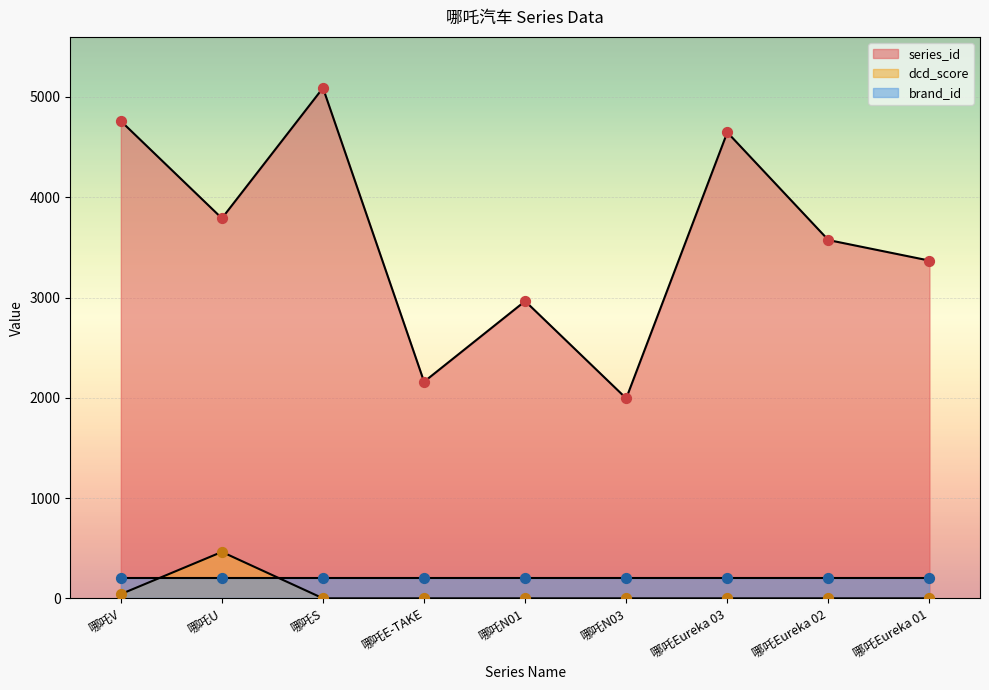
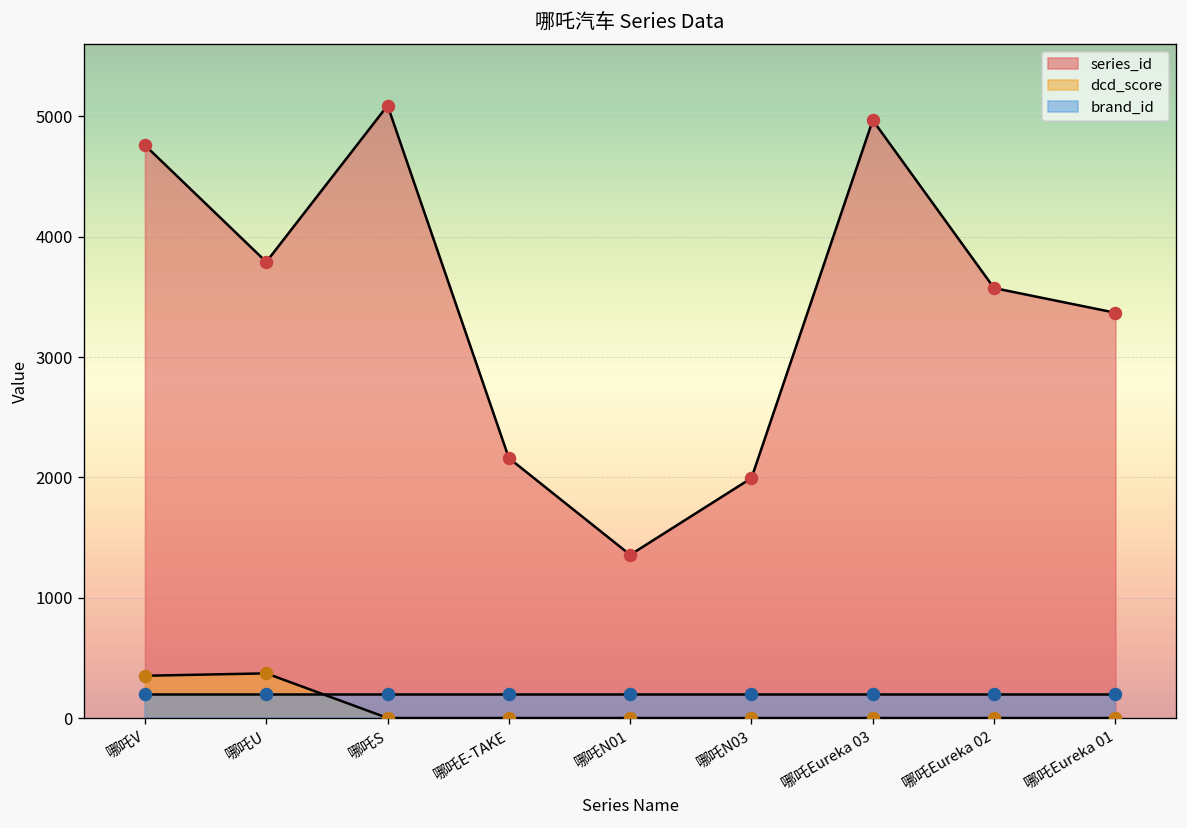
  {
    "series_id": {
      "哪吒V": 4760,
      "哪吒U": 3790,
      "哪吒S": 5090,
      "哪吒E-TAKE": 2160,
-     "哪吒N01": 2960,
+     "哪吒N01": 1360,
      "哪吒N03": 1990,
-     "哪吒Eureka 03": 4650,
+     "哪吒Eureka 03": 4970,
      "哪吒Eureka 02": 3570,
      "哪吒Eureka 01": 3370
    },
    "dcd_score": {
-     "哪吒V": 40,
-     "哪吒U": 460,
+     "哪吒V": 350,
+     "哪吒U": 370,
      "哪吒S": 0,
      "哪吒E-TAKE": 0,
      "哪吒N01": 0,
      "哪吒N03": 0,
      "哪吒Eureka 03": 0,
      "哪吒Eureka 02": 0,
      "哪吒Eureka 01": 0
    },
    "brand_id": {
      "哪吒V": 200,
      "哪吒U": 200,
      "哪吒S": 200,
      "哪吒E-TAKE": 200,
      "哪吒N01": 200,
      "哪吒N03": 200,
      "哪吒Eureka 03": 200,
      "哪吒Eureka 02": 200,
      "哪吒Eureka 01": 200
    }
  }
